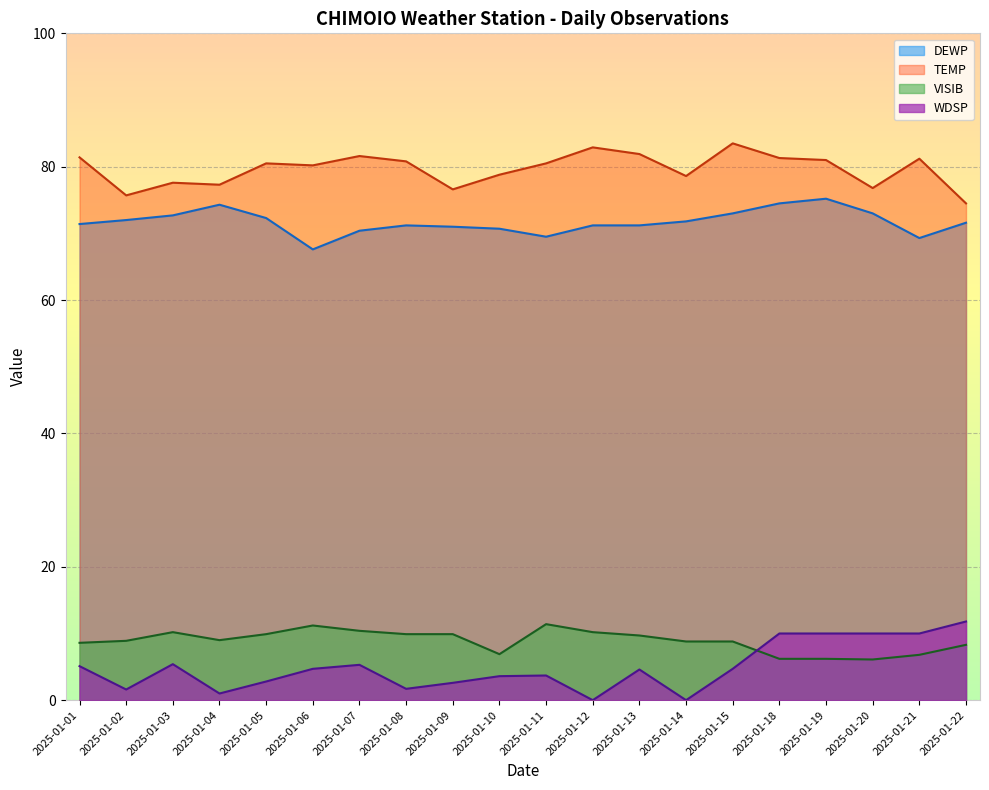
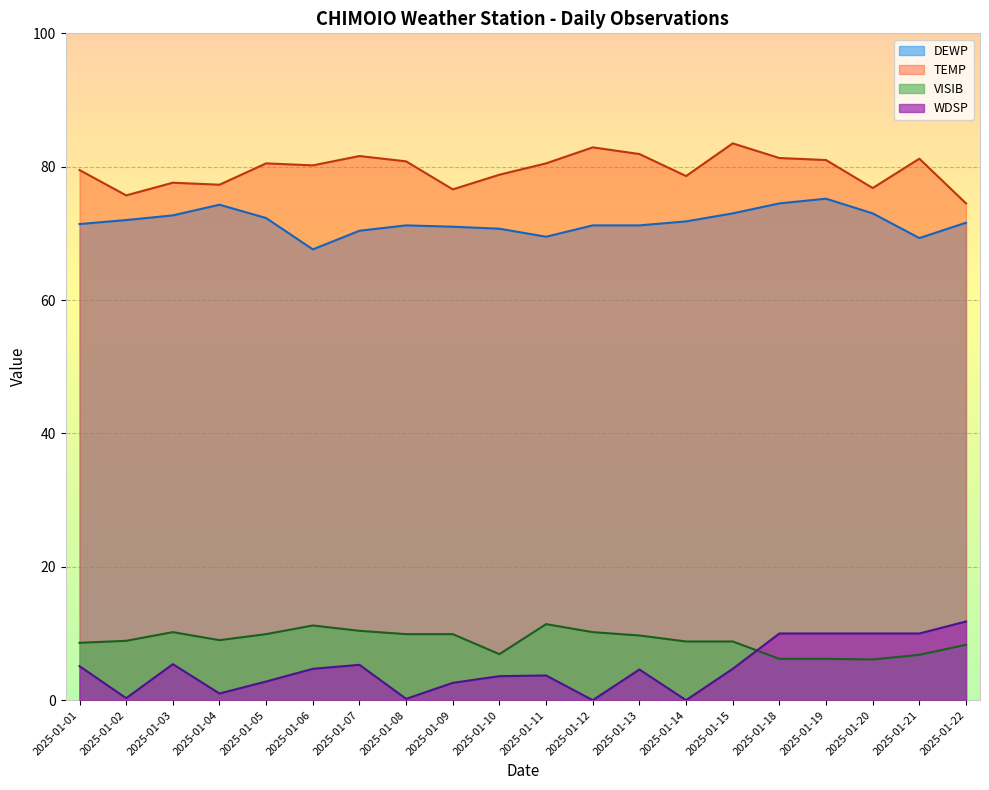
  {
    "DEWP": {
      "2025-01-01": 71,
      "2025-01-02": 72,
      "2025-01-03": 73,
      "2025-01-04": 74,
      "2025-01-05": 72,
      "2025-01-06": 68,
      "2025-01-07": 70,
      "2025-01-08": 71,
      "2025-01-09": 71,
      "2025-01-10": 71,
      "2025-01-11": 70,
      "2025-01-12": 71,
      "2025-01-13": 71,
      "2025-01-14": 72,
      "2025-01-15": 73,
      "2025-01-18": 75,
      "2025-01-19": 75,
      "2025-01-20": 73,
      "2025-01-21": 69,
      "2025-01-22": 72
    },
    "TEMP": {
-     "2025-01-01": 81,
+     "2025-01-01": 80,
      "2025-01-02": 76,
      "2025-01-03": 78,
      "2025-01-04": 77,
      "2025-01-05": 81,
      "2025-01-06": 80,
      "2025-01-07": 82,
      "2025-01-08": 81,
      "2025-01-09": 77,
      "2025-01-10": 79,
      "2025-01-11": 81,
      "2025-01-12": 83,
      "2025-01-13": 82,
      "2025-01-14": 79,
      "2025-01-15": 84,
      "2025-01-18": 81,
      "2025-01-19": 81,
      "2025-01-20": 77,
      "2025-01-21": 81,
      "2025-01-22": 75
    },
    "VISIB": {
      "2025-01-01": 9,
      "2025-01-02": 9,
      "2025-01-03": 10,
      "2025-01-04": 9,
      "2025-01-05": 10,
      "2025-01-06": 11,
      "2025-01-07": 10,
      "2025-01-08": 10,
      "2025-01-09": 10,
      "2025-01-10": 7,
      "2025-01-11": 11,
      "2025-01-12": 10,
      "2025-01-13": 10,
      "2025-01-14": 9,
      "2025-01-15": 9,
      "2025-01-18": 6,
      "2025-01-19": 6,
      "2025-01-20": 6,
      "2025-01-21": 7,
      "2025-01-22": 8
    },
    "WDSP": {
      "2025-01-01": 5,
-     "2025-01-02": 2,
+     "2025-01-02": 0,
      "2025-01-03": 5,
      "2025-01-04": 1,
      "2025-01-05": 3,
      "2025-01-06": 5,
      "2025-01-07": 5,
-     "2025-01-08": 2,
+     "2025-01-08": 0,
      "2025-01-09": 3,
      "2025-01-10": 4,
      "2025-01-11": 4,
      "2025-01-12": 0,
      "2025-01-13": 5,
      "2025-01-14": 0,
      "2025-01-15": 5,
      "2025-01-18": 10,
      "2025-01-19": 10,
      "2025-01-20": 10,
      "2025-01-21": 10,
      "2025-01-22": 12
    }
  }
